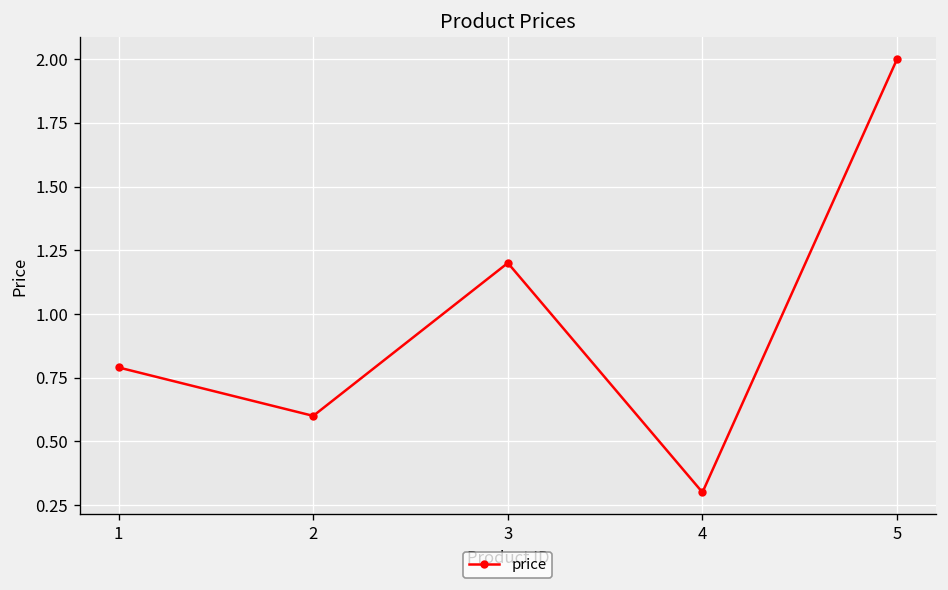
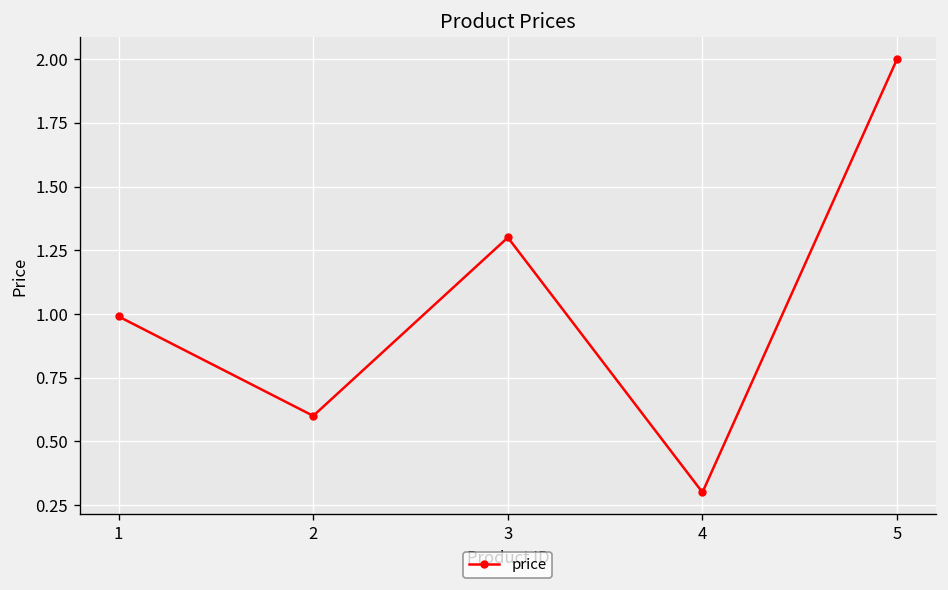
  {
-   "1": 0.79,
+   "1": 0.99,
    "2": 0.60,
-   "3": 1.2,
+   "3": 1.3,
    "4": 0.30,
    "5": 2.00
  }
